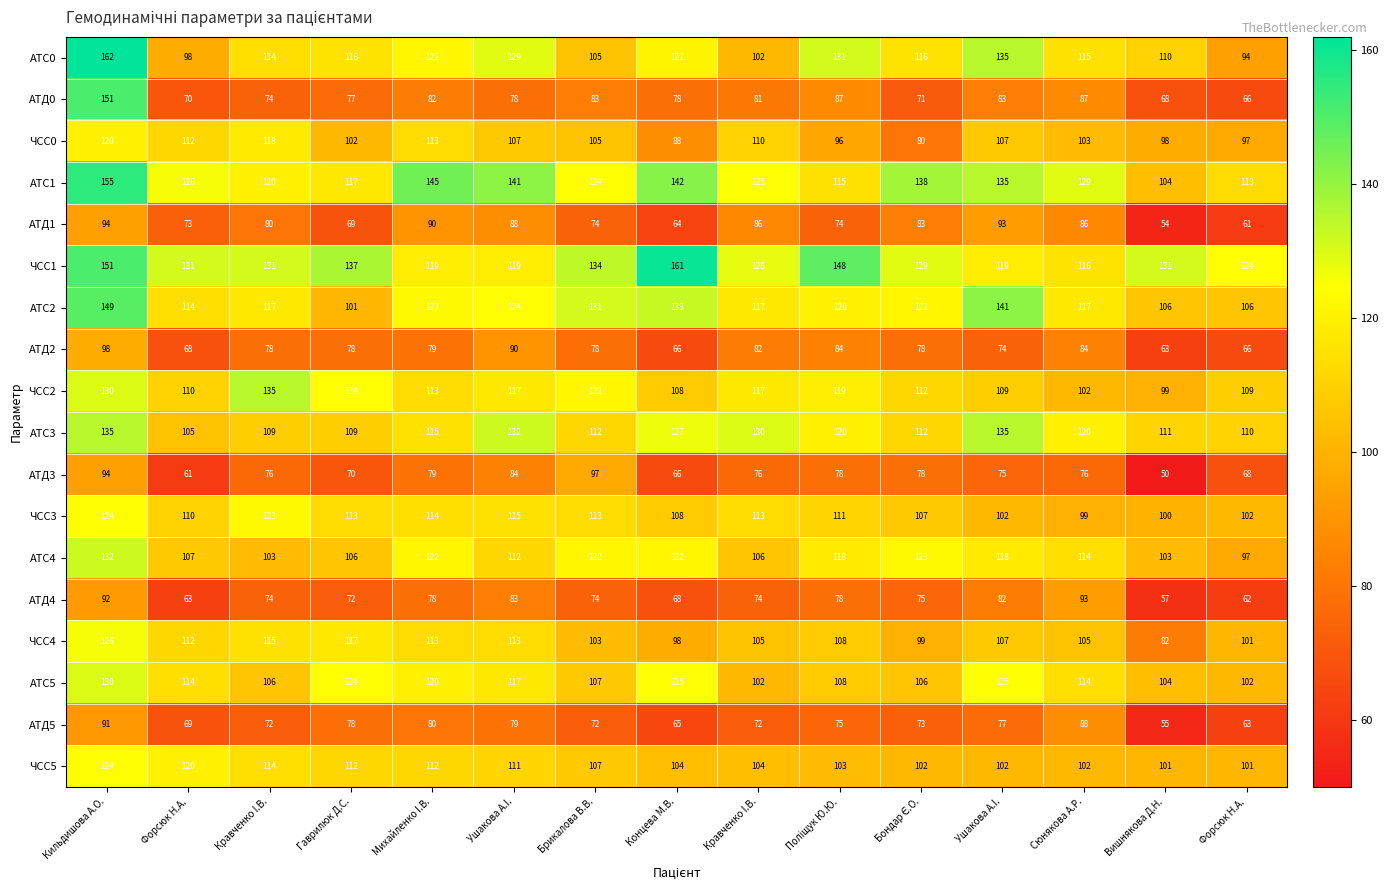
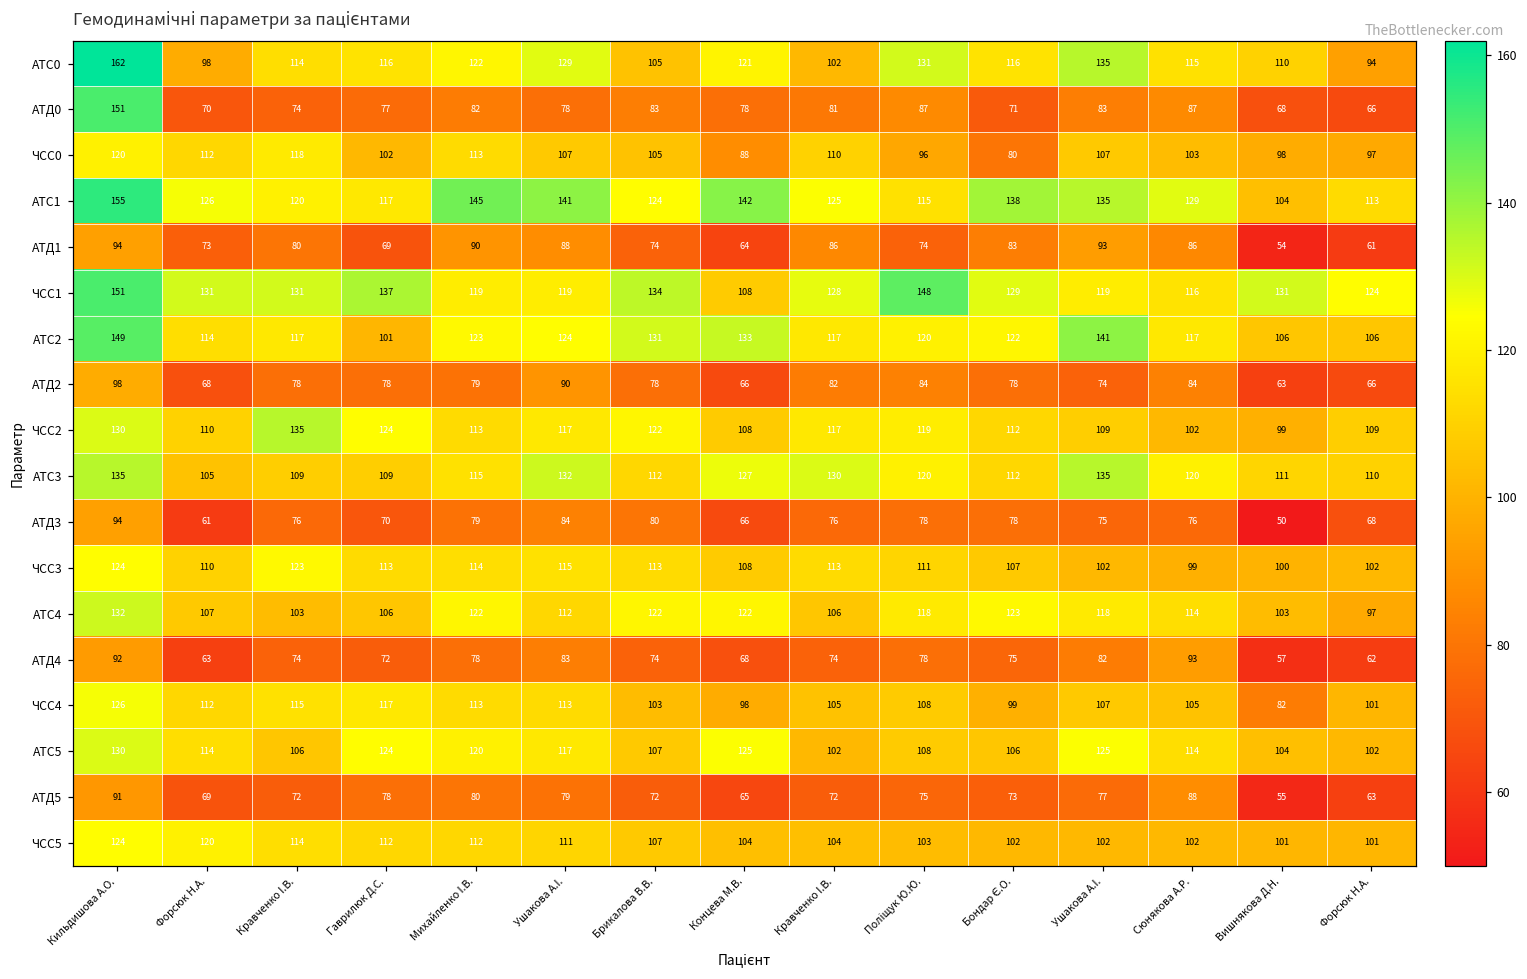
  {
    "АТС0": {
      "Кильдишова А.О.": 162,
      "Гаврилюк Д.С.": 116,
      "Михайленко І.В.": 122,
      "Брикалова В.В.": 105,
      "Концева М.В.": 121,
      "Поліщук Ю.Ю.": 131,
      "Бондар Є.О.": 116,
      "Сюнякова А.Р.": 115,
      "Вишнякова Д.Н.": 110
    },
    "АТД0": {
      "Кильдишова А.О.": 151,
      "Гаврилюк Д.С.": 77,
      "Михайленко І.В.": 82,
      "Брикалова В.В.": 83,
      "Концева М.В.": 78,
      "Поліщук Ю.Ю.": 87,
      "Бондар Є.О.": 71,
      "Сюнякова А.Р.": 87,
      "Вишнякова Д.Н.": 68
    },
    "ЧСС0": {
      "Кильдишова А.О.": 120,
      "Гаврилюк Д.С.": 102,
      "Михайленко І.В.": 113,
      "Брикалова В.В.": 105,
      "Концева М.В.": 88,
      "Поліщук Ю.Ю.": 96,
      "Бондар Є.О.": 80,
      "Сюнякова А.Р.": 103,
      "Вишнякова Д.Н.": 98
    },
    "АТС1": {
      "Кильдишова А.О.": 155,
      "Гаврилюк Д.С.": 117,
      "Михайленко І.В.": 145,
      "Брикалова В.В.": 124,
      "Концева М.В.": 142,
      "Поліщук Ю.Ю.": 115,
      "Бондар Є.О.": 138,
      "Сюнякова А.Р.": 129,
      "Вишнякова Д.Н.": 104
    },
    "АТД1": {
      "Кильдишова А.О.": 94,
      "Гаврилюк Д.С.": 69,
      "Михайленко І.В.": 90,
      "Брикалова В.В.": 74,
      "Концева М.В.": 64,
      "Поліщук Ю.Ю.": 74,
      "Бондар Є.О.": 83,
      "Сюнякова А.Р.": 86,
      "Вишнякова Д.Н.": 54
    },
    "ЧСС1": {
      "Кильдишова А.О.": 151,
      "Гаврилюк Д.С.": 137,
      "Михайленко І.В.": 119,
      "Брикалова В.В.": 134,
-     "Концева М.В.": 161,
+     "Концева М.В.": 108,
      "Поліщук Ю.Ю.": 148,
      "Бондар Є.О.": 129,
      "Сюнякова А.Р.": 116,
      "Вишнякова Д.Н.": 131
    },
    "АТС2": {
      "Кильдишова А.О.": 149,
      "Гаврилюк Д.С.": 101,
      "Михайленко І.В.": 123,
      "Брикалова В.В.": 131,
      "Концева М.В.": 133,
      "Поліщук Ю.Ю.": 120,
      "Бондар Є.О.": 122,
      "Сюнякова А.Р.": 117,
      "Вишнякова Д.Н.": 106
    },
    "АТД2": {
      "Кильдишова А.О.": 98,
      "Гаврилюк Д.С.": 78,
      "Михайленко І.В.": 79,
      "Брикалова В.В.": 78,
      "Концева М.В.": 66,
      "Поліщук Ю.Ю.": 84,
      "Бондар Є.О.": 78,
      "Сюнякова А.Р.": 84,
      "Вишнякова Д.Н.": 63
    },
    "ЧСС2": {
      "Кильдишова А.О.": 130,
      "Гаврилюк Д.С.": 124,
      "Михайленко І.В.": 113,
      "Брикалова В.В.": 122,
      "Концева М.В.": 108,
      "Поліщук Ю.Ю.": 119,
      "Бондар Є.О.": 112,
      "Сюнякова А.Р.": 102,
      "Вишнякова Д.Н.": 99
    },
    "АТС3": {
      "Кильдишова А.О.": 135,
      "Гаврилюк Д.С.": 109,
      "Михайленко І.В.": 115,
      "Брикалова В.В.": 112,
      "Концева М.В.": 127,
      "Поліщук Ю.Ю.": 120,
      "Бондар Є.О.": 112,
      "Сюнякова А.Р.": 120,
      "Вишнякова Д.Н.": 111
    },
    "АТД3": {
      "Кильдишова А.О.": 94,
      "Гаврилюк Д.С.": 70,
      "Михайленко І.В.": 79,
-     "Брикалова В.В.": 97,
+     "Брикалова В.В.": 80,
      "Концева М.В.": 66,
      "Поліщук Ю.Ю.": 78,
      "Бондар Є.О.": 78,
      "Сюнякова А.Р.": 76,
      "Вишнякова Д.Н.": 50
    },
    "ЧСС3": {
      "Кильдишова А.О.": 124,
      "Гаврилюк Д.С.": 113,
      "Михайленко І.В.": 114,
      "Брикалова В.В.": 113,
      "Концева М.В.": 108,
      "Поліщук Ю.Ю.": 111,
      "Бондар Є.О.": 107,
      "Сюнякова А.Р.": 99,
      "Вишнякова Д.Н.": 100
    },
    "АТС4": {
      "Кильдишова А.О.": 132,
      "Гаврилюк Д.С.": 106,
      "Михайленко І.В.": 122,
      "Брикалова В.В.": 122,
      "Концева М.В.": 122,
      "Поліщук Ю.Ю.": 118,
      "Бондар Є.О.": 123,
      "Сюнякова А.Р.": 114,
      "Вишнякова Д.Н.": 103
    },
    "АТД4": {
      "Кильдишова А.О.": 92,
      "Гаврилюк Д.С.": 72,
      "Михайленко І.В.": 78,
      "Брикалова В.В.": 74,
      "Концева М.В.": 68,
      "Поліщук Ю.Ю.": 78,
      "Бондар Є.О.": 75,
      "Сюнякова А.Р.": 93,
      "Вишнякова Д.Н.": 57
    },
    "ЧСС4": {
      "Кильдишова А.О.": 126,
      "Гаврилюк Д.С.": 117,
      "Михайленко І.В.": 113,
      "Брикалова В.В.": 103,
      "Концева М.В.": 98,
      "Поліщук Ю.Ю.": 108,
      "Бондар Є.О.": 99,
      "Сюнякова А.Р.": 105,
      "Вишнякова Д.Н.": 82
    },
    "АТС5": {
      "Кильдишова А.О.": 130,
      "Гаврилюк Д.С.": 124,
      "Михайленко І.В.": 120,
      "Брикалова В.В.": 107,
      "Концева М.В.": 125,
      "Поліщук Ю.Ю.": 108,
      "Бондар Є.О.": 106,
      "Сюнякова А.Р.": 114,
      "Вишнякова Д.Н.": 104
    },
    "АТД5": {
      "Кильдишова А.О.": 91,
      "Гаврилюк Д.С.": 78,
      "Михайленко І.В.": 80,
      "Брикалова В.В.": 72,
      "Концева М.В.": 65,
      "Поліщук Ю.Ю.": 75,
      "Бондар Є.О.": 73,
      "Сюнякова А.Р.": 88,
      "Вишнякова Д.Н.": 55
    },
    "ЧСС5": {
      "Кильдишова А.О.": 124,
      "Гаврилюк Д.С.": 112,
      "Михайленко І.В.": 112,
      "Брикалова В.В.": 107,
      "Концева М.В.": 104,
      "Поліщук Ю.Ю.": 103,
      "Бондар Є.О.": 102,
      "Сюнякова А.Р.": 102,
      "Вишнякова Д.Н.": 101
    }
  }
